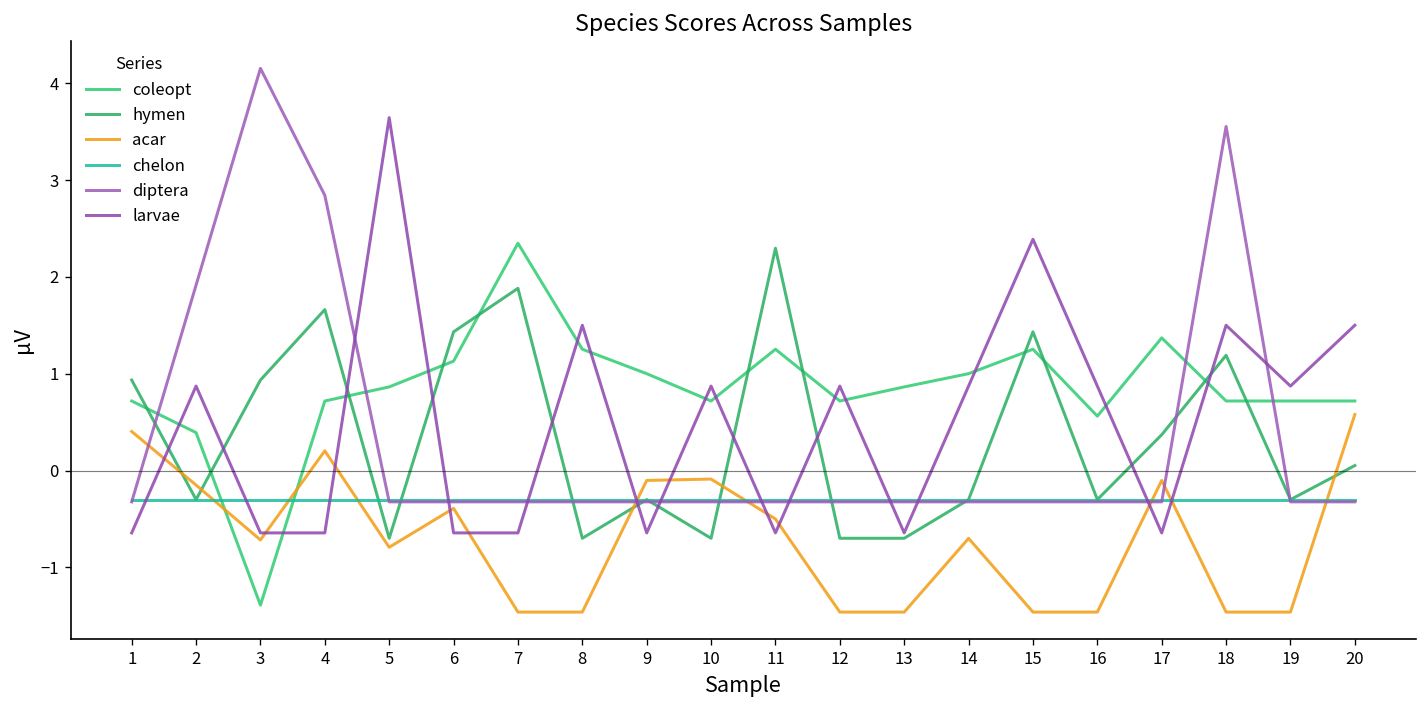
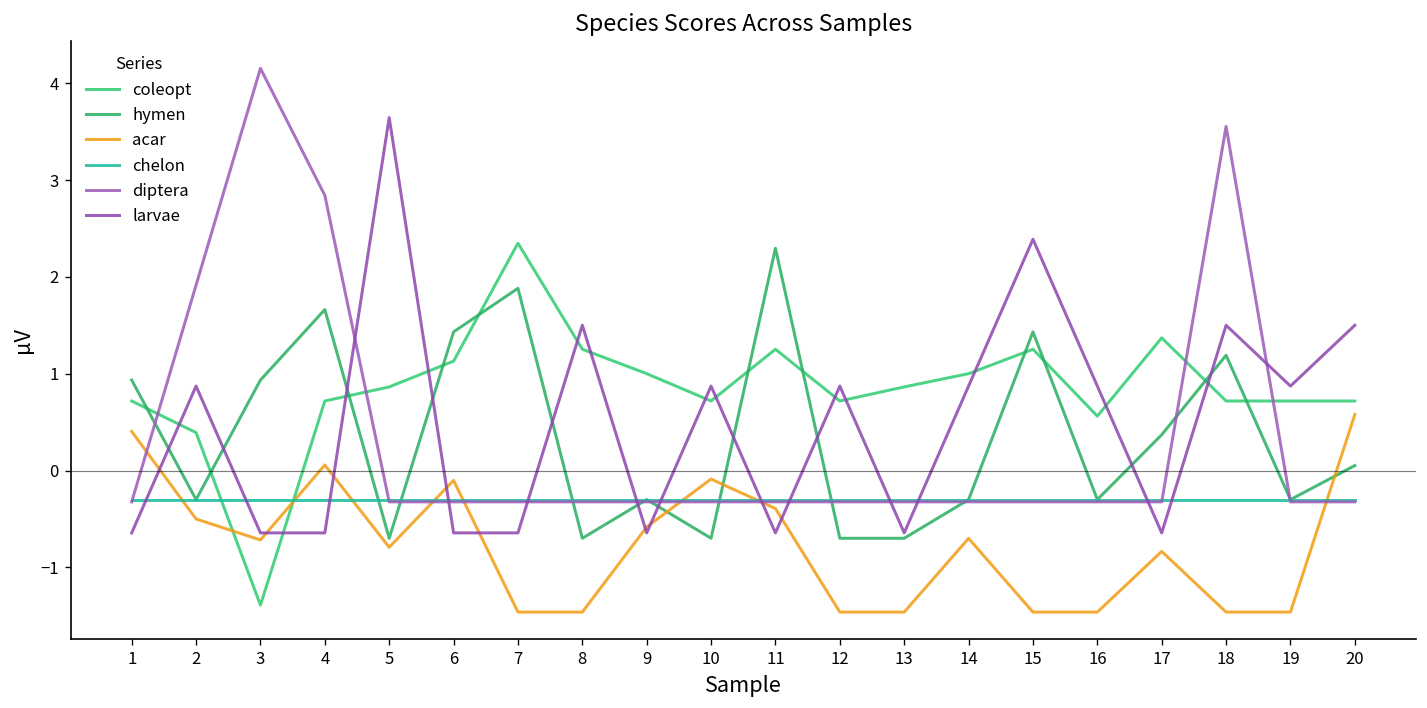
  {
    "acar": {
      "1": 0.4,
-     "2": -0.2,
+     "2": -0.5,
      "3": -0.7,
-     "4": 0.2,
+     "4": 0.1,
      "5": -0.8,
-     "6": -0.4,
+     "6": -0.1,
      "7": -1.5,
      "8": -1.5,
-     "9": -0.1,
+     "9": -0.6,
      "10": -0.1,
-     "11": -0.5,
+     "11": -0.4,
      "12": -1.5,
      "13": -1.5,
      "14": -0.7,
      "15": -1.5,
      "16": -1.5,
-     "17": -0.1,
+     "17": -0.8,
      "18": -1.5,
      "19": -1.5,
      "20": 0.6
    }
  }
